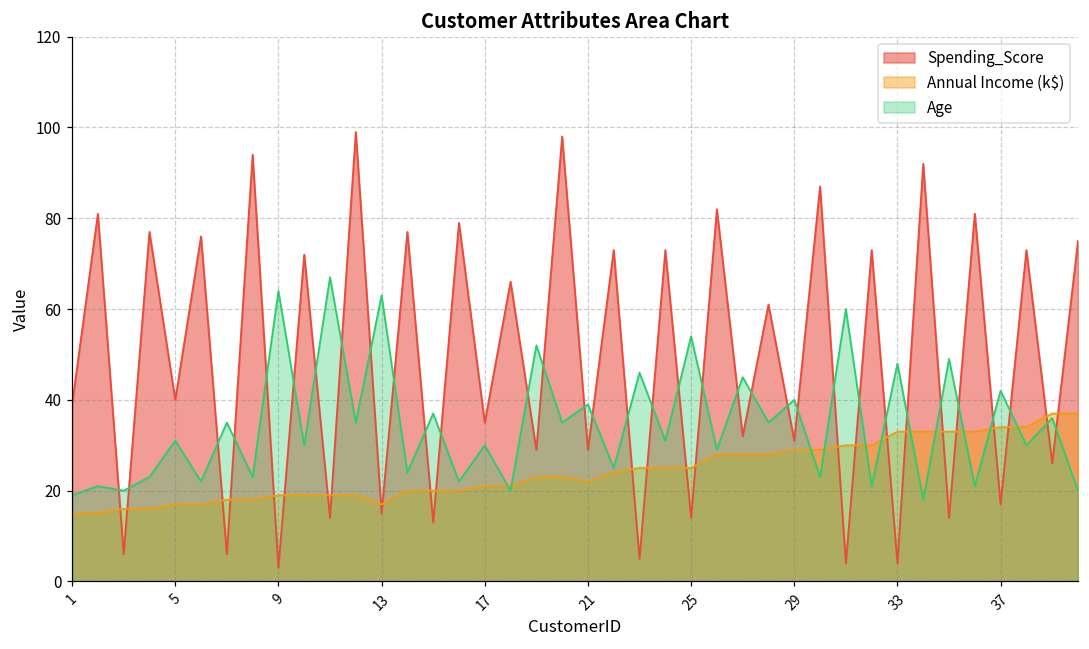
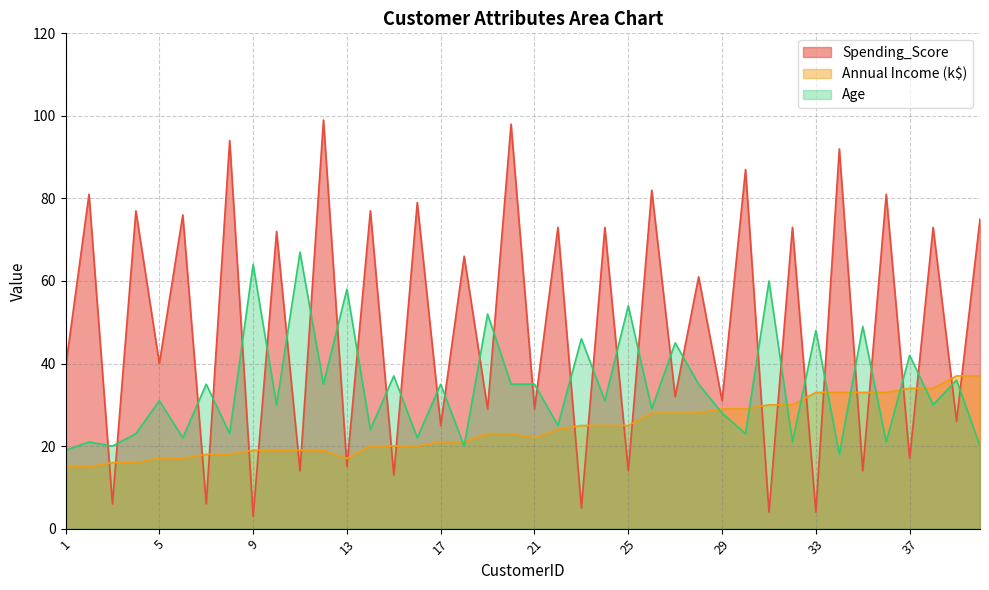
  {
    "Spending_Score": {
      "1": 39,
      "5": 40,
      "9": 3,
      "13": 15,
-     "17": 35,
+     "17": 25,
      "21": 29,
      "25": 14,
      "29": 31,
      "33": 4,
      "37": 17
    },
    "Annual Income (k$)": {
      "1": 15,
      "5": 17,
      "9": 19,
      "13": 17,
      "17": 21,
      "21": 22,
      "25": 25,
      "29": 29,
      "33": 33,
      "37": 34
    },
    "Age": {
      "1": 19,
      "5": 31,
      "9": 64,
-     "13": 63,
-     "17": 30,
-     "21": 39,
+     "13": 58,
+     "17": 35,
+     "21": 35,
      "25": 54,
-     "29": 40,
+     "29": 28,
      "33": 48,
      "37": 42
    }
  }
